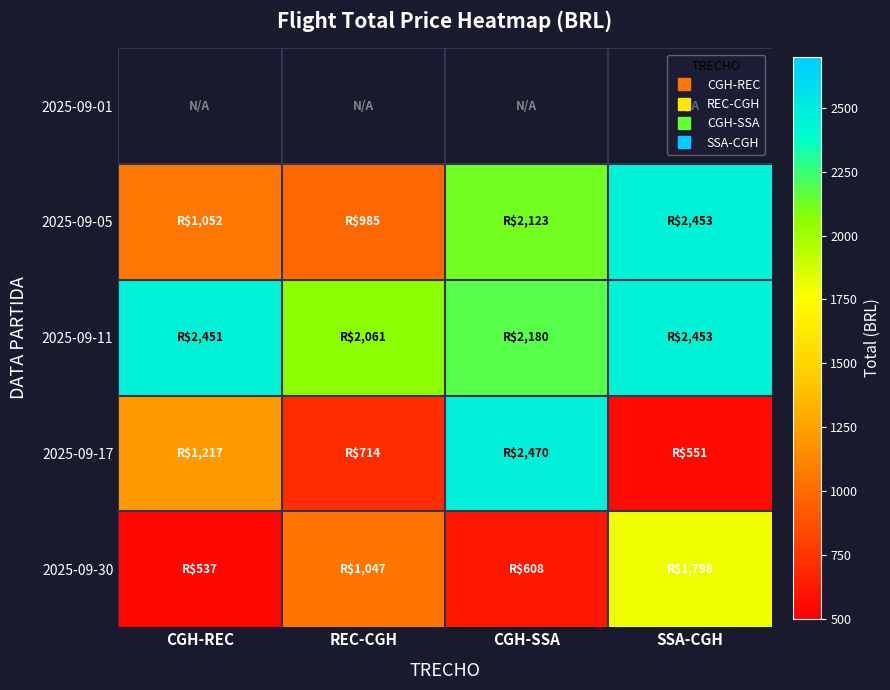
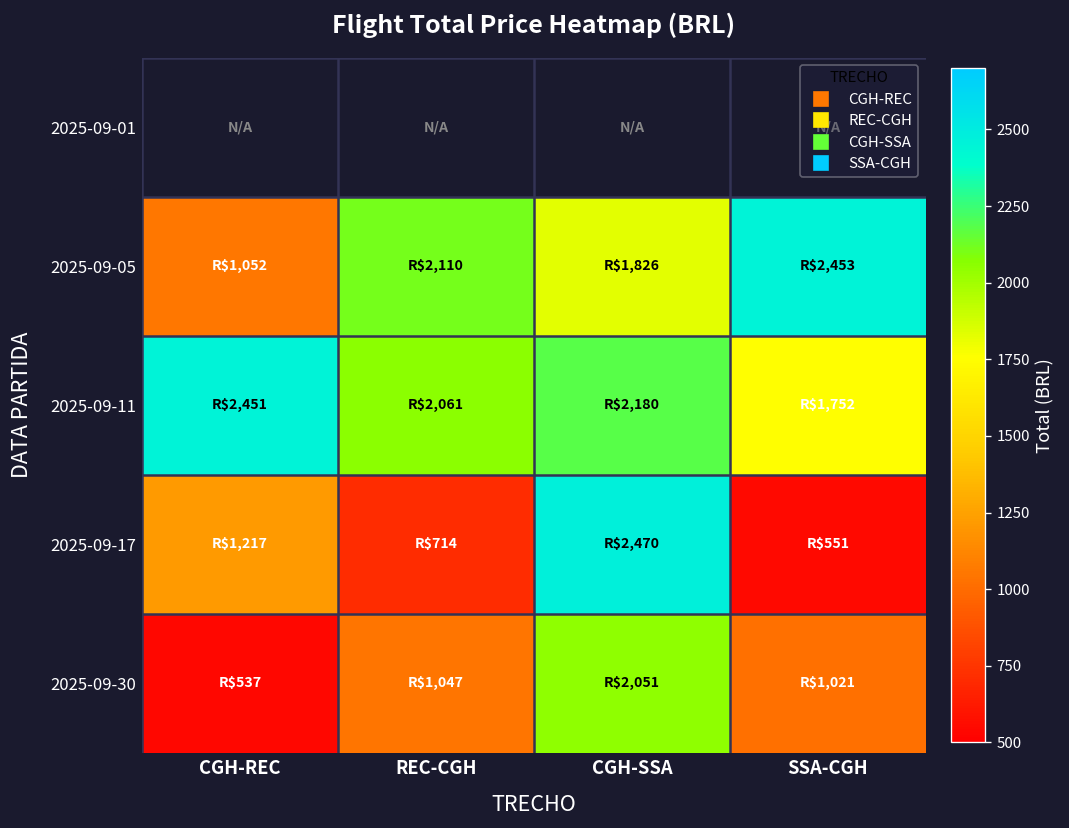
  {
    "2025-09-05": {
      "CGH-REC": "$1,052",
-     "REC-CGH": "$985",
-     "CGH-SSA": "$2,123",
+     "REC-CGH": "$2,110",
+     "CGH-SSA": "$1,826",
      "SSA-CGH": "$2,453"
    },
    "2025-09-11": {
      "CGH-REC": "$2,451",
      "REC-CGH": "$2,061",
      "CGH-SSA": "$2,180",
-     "SSA-CGH": "$2,453"
+     "SSA-CGH": "$1,752"
    },
    "2025-09-17": {
      "CGH-REC": "$1,217",
      "REC-CGH": "$714",
      "CGH-SSA": "$2,470",
      "SSA-CGH": "$551"
    },
    "2025-09-30": {
      "CGH-REC": "$537",
      "REC-CGH": "$1,047",
-     "CGH-SSA": "$608",
-     "SSA-CGH": "$1,798"
+     "CGH-SSA": "$2,051",
+     "SSA-CGH": "$1,021"
    }
  }
